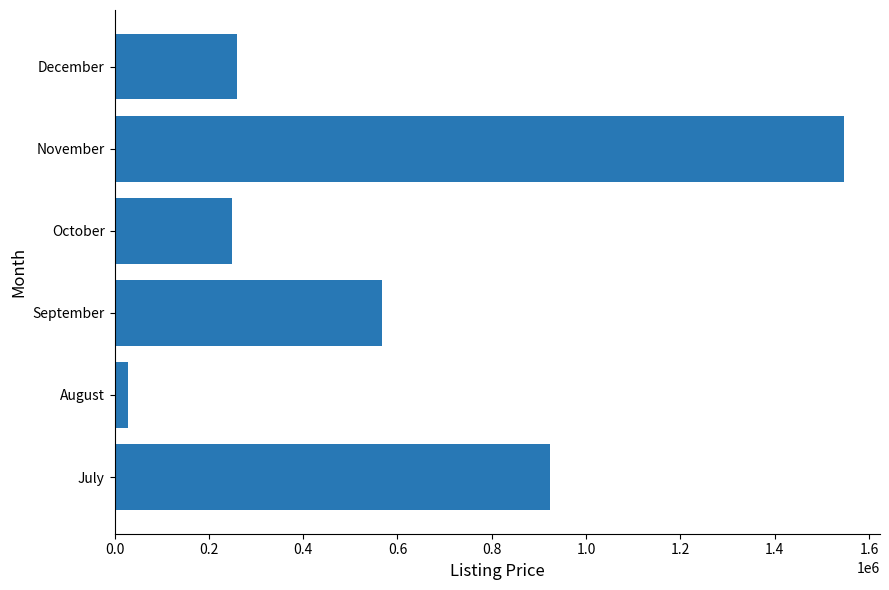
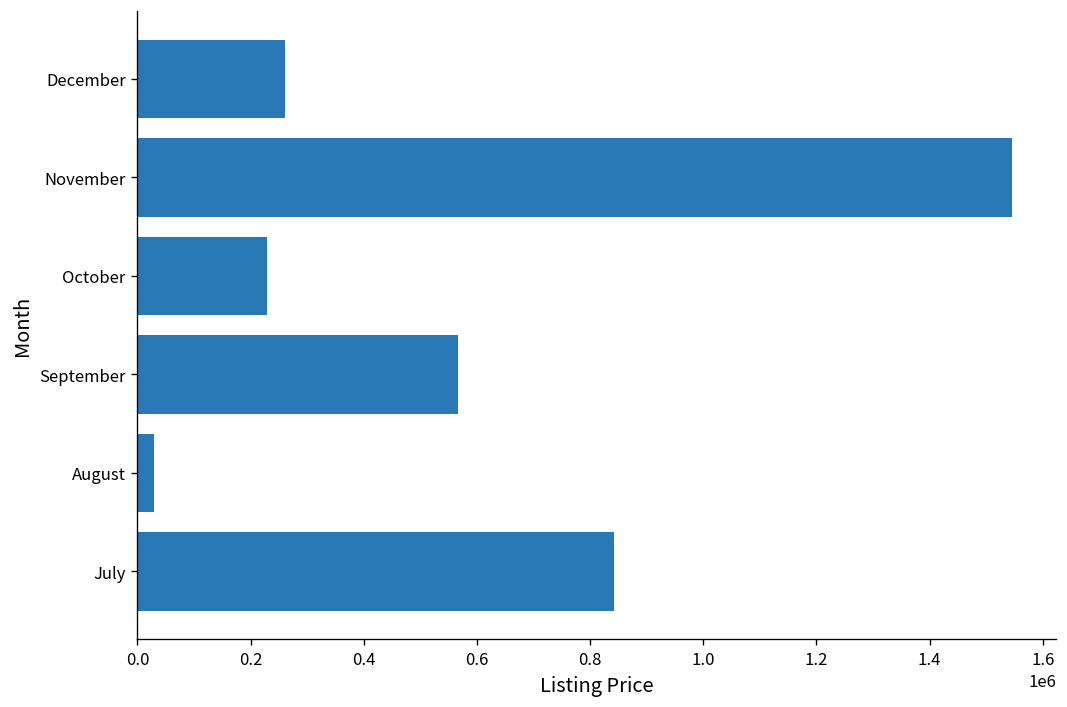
  {
    "December": 260000,
    "November": 1550000,
-   "October": 250000,
+   "October": 230000,
    "September": 570000,
    "August": 30000,
-   "July": 920000
+   "July": 840000
  }
